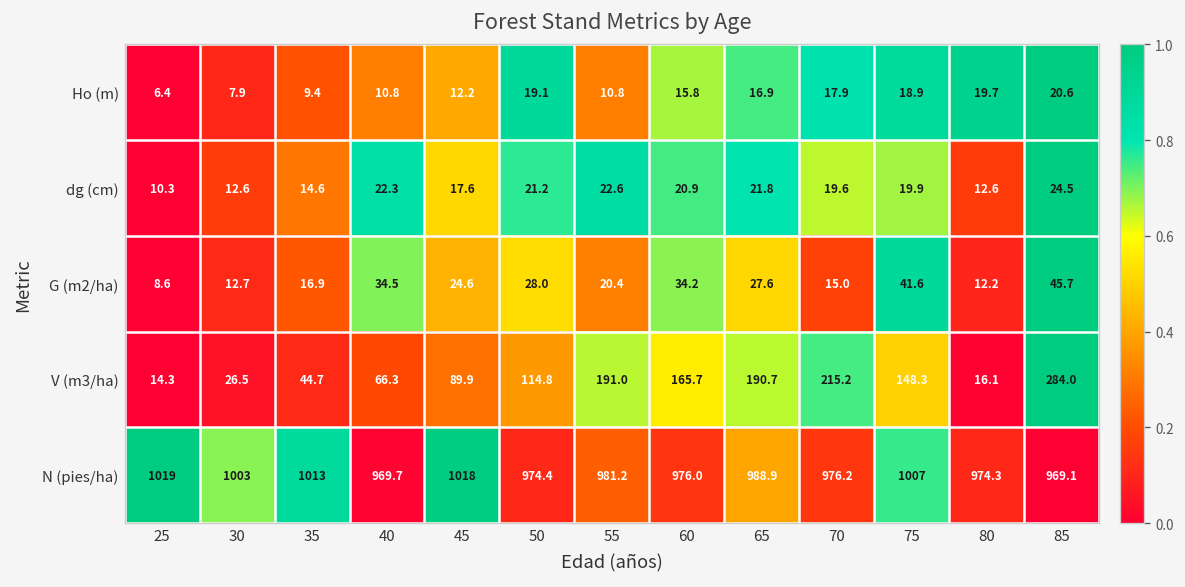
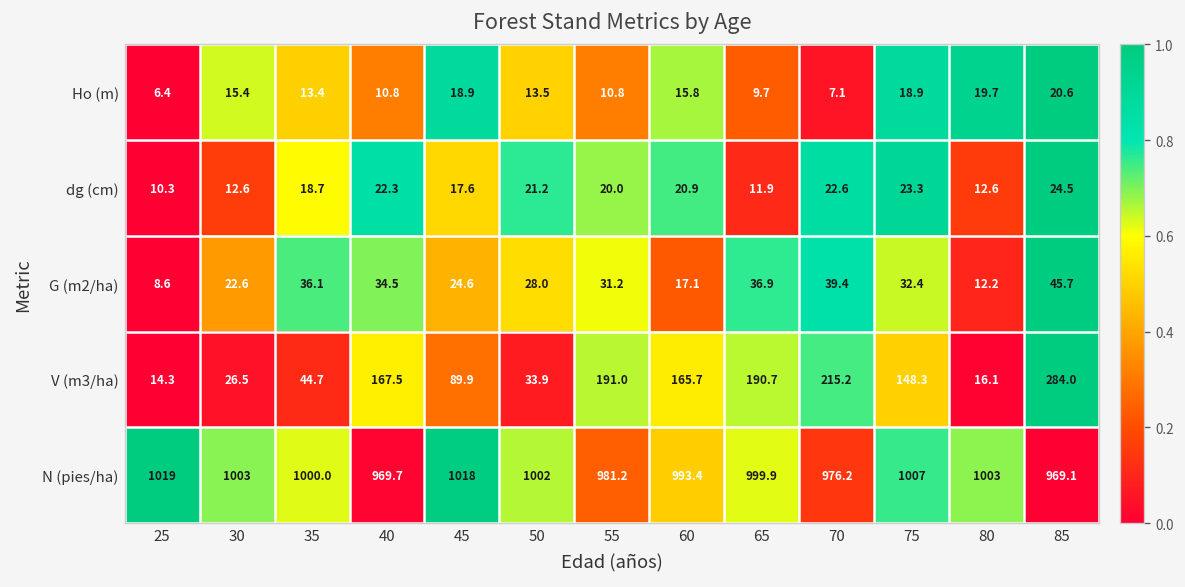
  {
    "Ho (m)": {
      "25": 6.4,
-     "30": 7.9,
-     "35": 9.4,
+     "30": 15.4,
+     "35": 13.4,
      "40": 10.8,
-     "45": 12.2,
-     "50": 19.1,
+     "45": 18.9,
+     "50": 13.5,
      "55": 10.8,
      "60": 15.8,
-     "65": 16.9,
-     "70": 17.9,
+     "65": 9.7,
+     "70": 7.1,
      "75": 18.9,
      "80": 19.7,
      "85": 20.6
    },
    "dg (cm)": {
      "25": 10.3,
      "30": 12.6,
-     "35": 14.6,
+     "35": 18.7,
      "40": 22.3,
      "45": 17.6,
      "50": 21.2,
-     "55": 22.6,
+     "55": 20.0,
      "60": 20.9,
-     "65": 21.8,
-     "70": 19.6,
-     "75": 19.9,
+     "65": 11.9,
+     "70": 22.6,
+     "75": 23.3,
      "80": 12.6,
      "85": 24.5
    },
    "G (m2/ha)": {
      "25": 8.6,
-     "30": 12.7,
-     "35": 16.9,
+     "30": 22.6,
+     "35": 36.1,
      "40": 34.5,
      "45": 24.6,
      "50": 28.0,
-     "55": 20.4,
-     "60": 34.2,
-     "65": 27.6,
-     "70": 15.0,
-     "75": 41.6,
+     "55": 31.2,
+     "60": 17.1,
+     "65": 36.9,
+     "70": 39.4,
+     "75": 32.4,
      "80": 12.2,
      "85": 45.7
    },
    "V (m3/ha)": {
      "25": 14.3,
      "30": 26.5,
      "35": 44.7,
-     "40": 66.3,
+     "40": 167.5,
      "45": 89.9,
-     "50": 114.8,
+     "50": 33.9,
      "55": 191.0,
      "60": 165.7,
      "65": 190.7,
      "70": 215.2,
      "75": 148.3,
      "80": 16.1,
      "85": 284.0
    },
    "N (pies/ha)": {
      "25": 1019,
      "30": 1003,
-     "35": 1013,
+     "35": 1000.0,
      "40": 969.7,
      "45": 1018,
-     "50": 974.4,
+     "50": 1002,
      "55": 981.2,
-     "60": 976.0,
-     "65": 988.9,
+     "60": 993.4,
+     "65": 999.9,
      "70": 976.2,
      "75": 1007,
-     "80": 974.3,
+     "80": 1003,
      "85": 969.1
    }
  }
